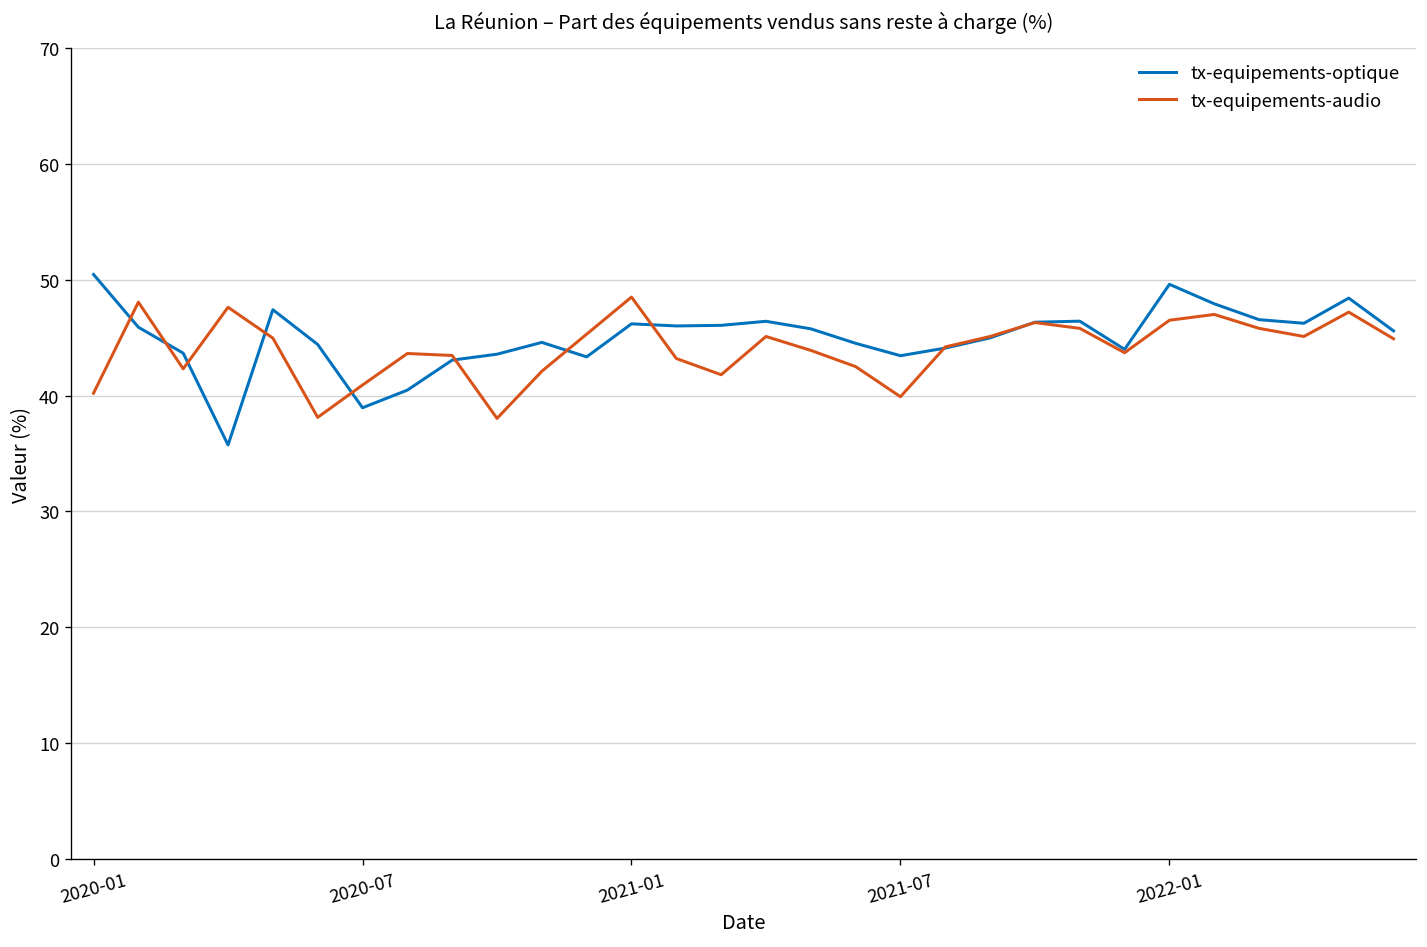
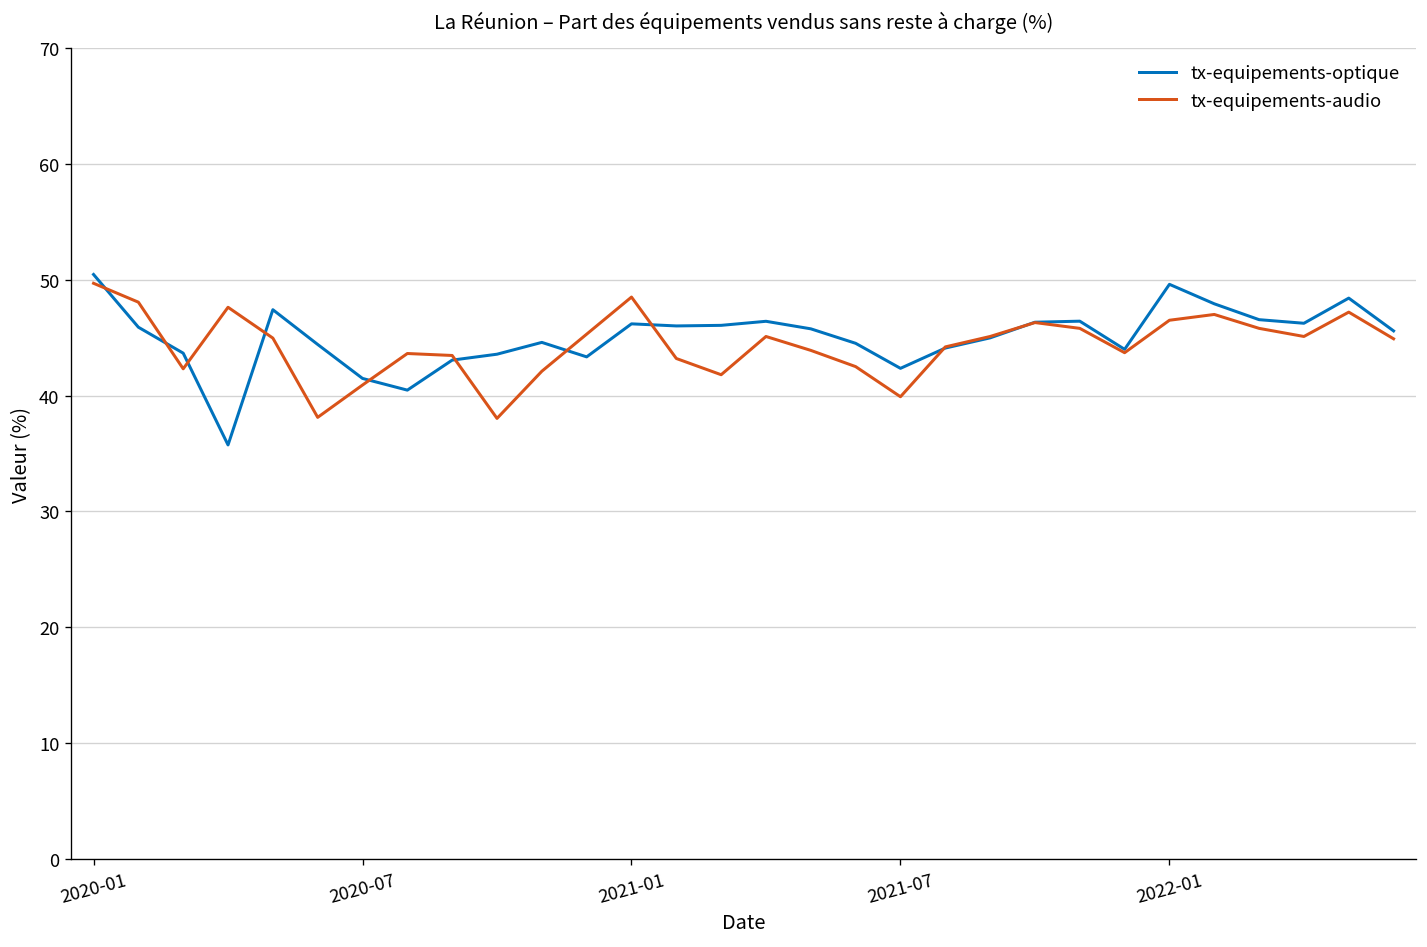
  {
    "tx-equipements-optique": {
      "2020-01": 50,
-     "2020-07": 39,
+     "2020-07": 41,
      "2021-01": 46,
-     "2021-07": 43,
+     "2021-07": 42,
      "2022-01": 50
    },
    "tx-equipements-audio": {
-     "2020-01": 40,
+     "2020-01": 50,
      "2020-07": 41,
      "2021-01": 49,
      "2021-07": 40,
      "2022-01": 47
    }
  }
